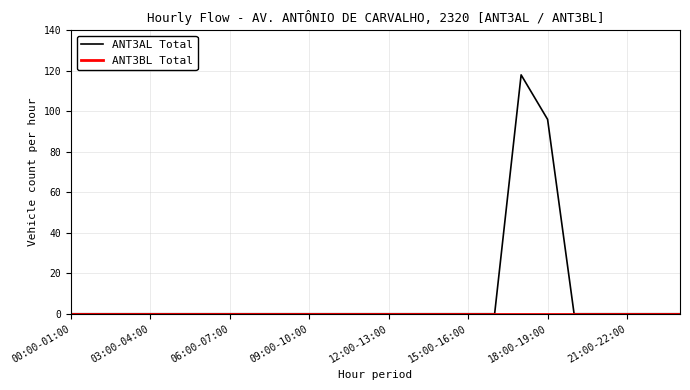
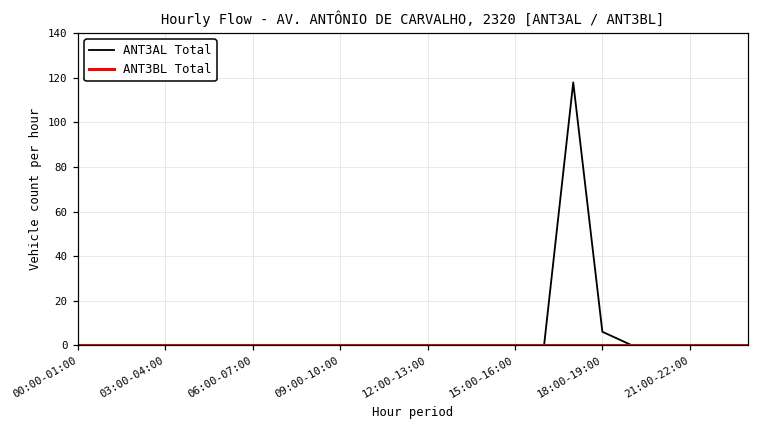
  {
    "ANT3AL Total": {
-     "18:00-19:00": 96
+     "18:00-19:00": 6
    },
    "ANT3BL Total": {
      "18:00-19:00": 0
    }
  }
